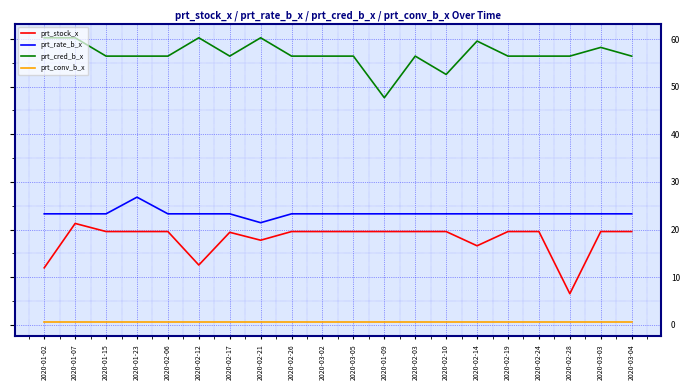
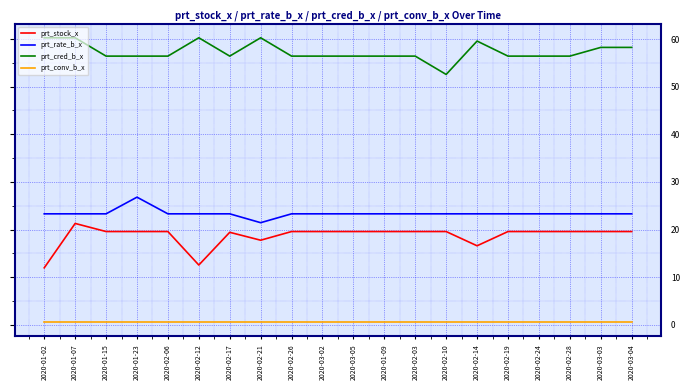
  {
    "prt_stock_x": {
      "2020-01-02": 12,
      "2020-01-07": 21,
      "2020-01-15": 20,
      "2020-01-23": 20,
      "2020-02-06": 20,
      "2020-02-12": 13,
      "2020-02-17": 19,
      "2020-02-21": 18,
      "2020-02-26": 20,
      "2020-03-02": 20,
      "2020-03-05": 20,
      "2020-01-09": 20,
      "2020-02-03": 20,
      "2020-02-10": 20,
      "2020-02-14": 17,
      "2020-02-19": 20,
      "2020-02-24": 20,
-     "2020-02-28": 7,
+     "2020-02-28": 20,
      "2020-03-03": 20,
      "2020-03-04": 20
    },
    "prt_rate_b_x": {
      "2020-01-02": 23,
      "2020-01-07": 23,
      "2020-01-15": 23,
      "2020-01-23": 27,
      "2020-02-06": 23,
      "2020-02-12": 23,
      "2020-02-17": 23,
      "2020-02-21": 21,
      "2020-02-26": 23,
      "2020-03-02": 23,
      "2020-03-05": 23,
      "2020-01-09": 23,
      "2020-02-03": 23,
      "2020-02-10": 23,
      "2020-02-14": 23,
      "2020-02-19": 23,
      "2020-02-24": 23,
      "2020-02-28": 23,
      "2020-03-03": 23,
      "2020-03-04": 23
    },
    "prt_cred_b_x": {
      "2020-01-15": 56,
      "2020-01-23": 56,
      "2020-02-06": 56,
      "2020-02-12": 60,
      "2020-02-17": 56,
      "2020-02-21": 60,
      "2020-02-26": 56,
      "2020-03-02": 56,
      "2020-03-05": 56,
-     "2020-01-09": 48,
+     "2020-01-09": 56,
      "2020-02-03": 56,
      "2020-02-10": 53,
      "2020-02-14": 60,
      "2020-02-19": 56,
      "2020-02-24": 56,
      "2020-02-28": 56,
      "2020-03-03": 58,
-     "2020-03-04": 56
+     "2020-03-04": 58
    },
    "prt_conv_b_x": {
      "2020-01-02": 1,
      "2020-01-07": 1,
      "2020-01-15": 1,
      "2020-01-23": 1,
      "2020-02-06": 1,
      "2020-02-12": 1,
      "2020-02-17": 1,
      "2020-02-21": 1,
      "2020-02-26": 1,
      "2020-03-02": 1,
      "2020-03-05": 1,
      "2020-01-09": 1,
      "2020-02-03": 1,
      "2020-02-10": 1,
      "2020-02-14": 1,
      "2020-02-19": 1,
      "2020-02-24": 1,
      "2020-02-28": 1,
      "2020-03-03": 1,
      "2020-03-04": 1
    }
  }
